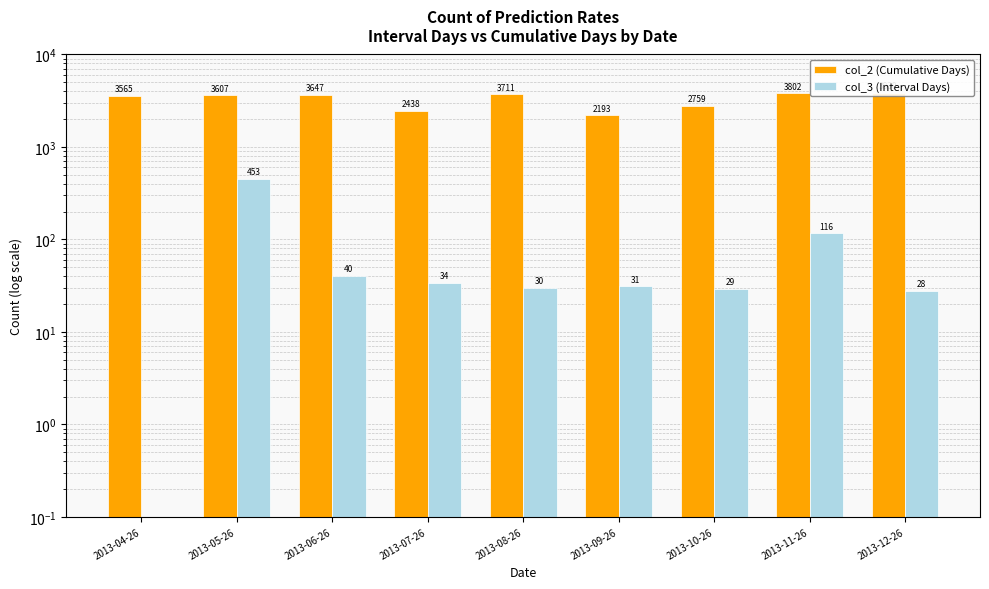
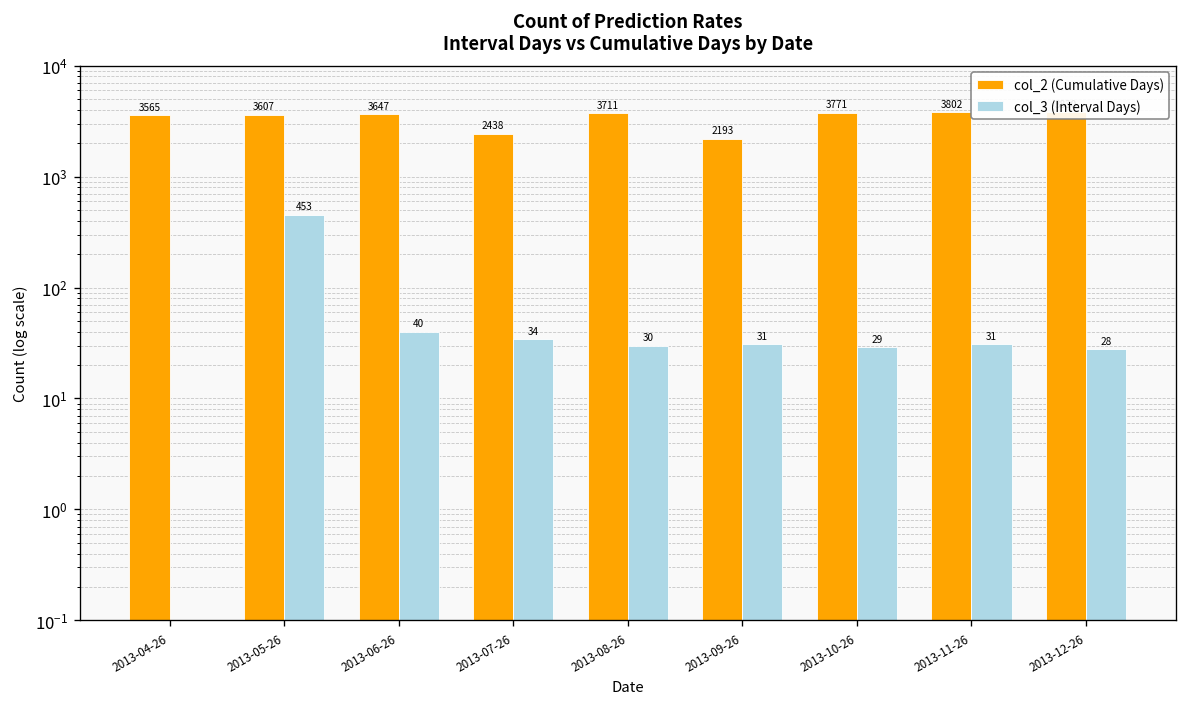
  {
    "col_2 (Cumulative Days)": {
      "2013-04-26": 3565,
      "2013-05-26": 3607,
      "2013-06-26": 3647,
      "2013-07-26": 2438,
      "2013-08-26": 3711,
      "2013-09-26": 2193,
-     "2013-10-26": 2759,
+     "2013-10-26": 3771,
      "2013-11-26": 3802
    },
    "col_3 (Interval Days)": {
      "2013-05-26": 453,
      "2013-06-26": 40,
      "2013-07-26": 34,
      "2013-08-26": 30,
      "2013-09-26": 31,
      "2013-10-26": 29,
-     "2013-11-26": 116,
+     "2013-11-26": 31,
      "2013-12-26": 28
    }
  }
